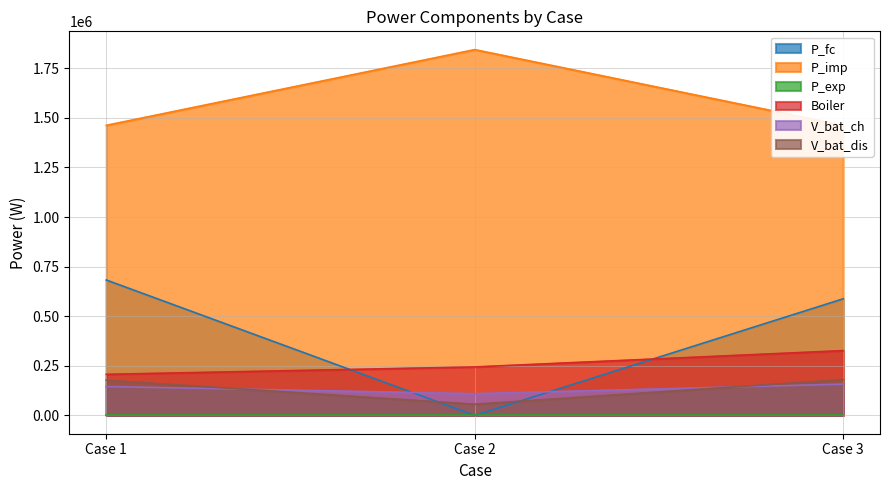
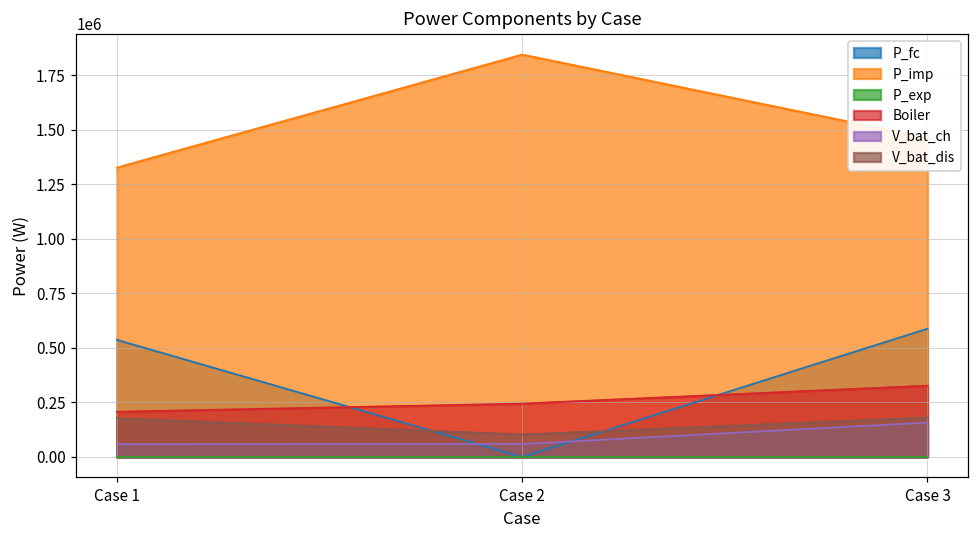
  {
    "P_fc": {
-     "Case 1": 680000,
+     "Case 1": 540000,
      "Case 3": 590000
    },
    "P_imp": {
-     "Case 1": 1460000,
+     "Case 1": 1330000,
      "Case 2": 1840000
    },
    "P_exp": {
      "Case 1": 0,
      "Case 3": 0
    },
    "Boiler": {
      "Case 1": 210000,
      "Case 2": 240000,
      "Case 3": 330000
    },
    "V_bat_ch": {
-     "Case 1": 150000,
-     "Case 2": 110000,
+     "Case 1": 60000,
+     "Case 2": 60000,
      "Case 3": 160000
    },
    "V_bat_dis": {
      "Case 1": 180000,
-     "Case 2": 60000,
+     "Case 2": 100000,
      "Case 3": 180000
    }
  }
